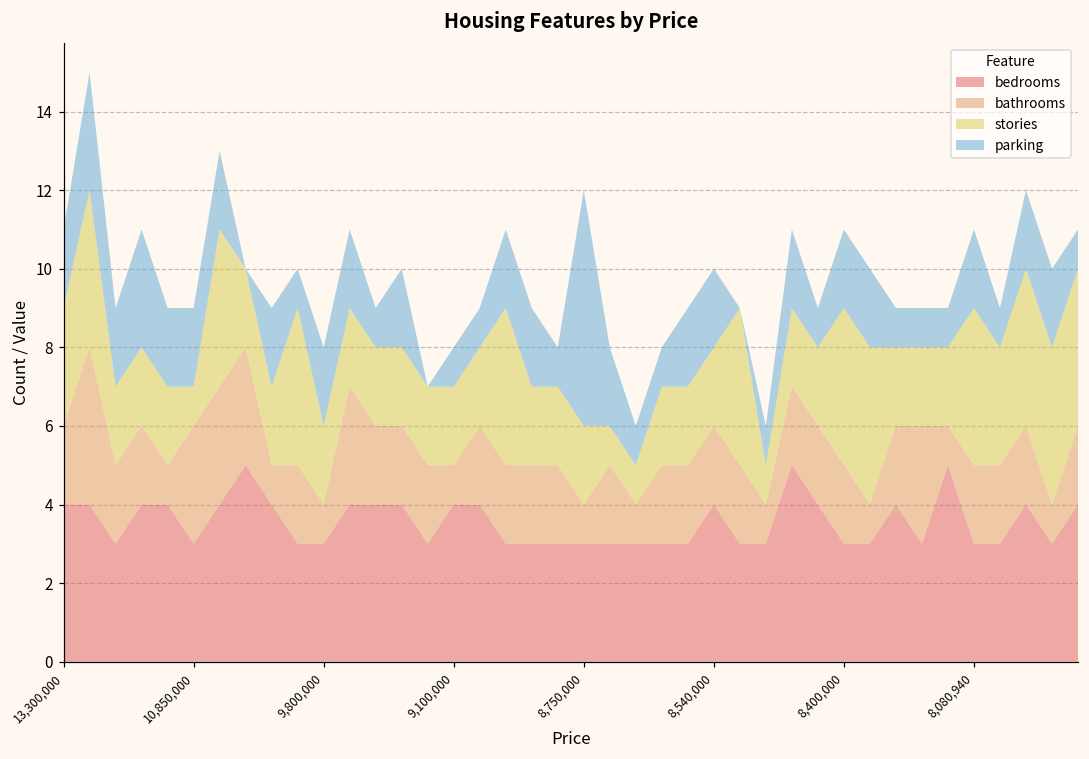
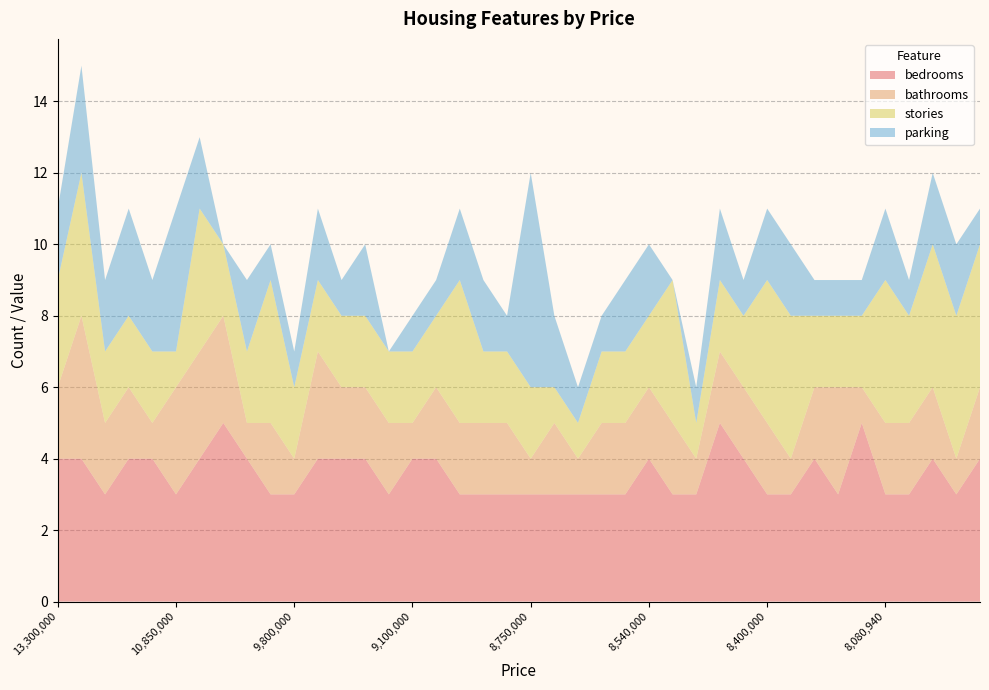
  {
    "parking": {
      "13,300,000": 2,
-     "10,850,000": 2,
-     "9,800,000": 2,
+     "10,850,000": 4,
+     "9,800,000": 1,
      "9,100,000": 1,
      "8,750,000": 6,
      "8,540,000": 2,
      "8,400,000": 2,
      "8,080,940": 2
    }
  }
